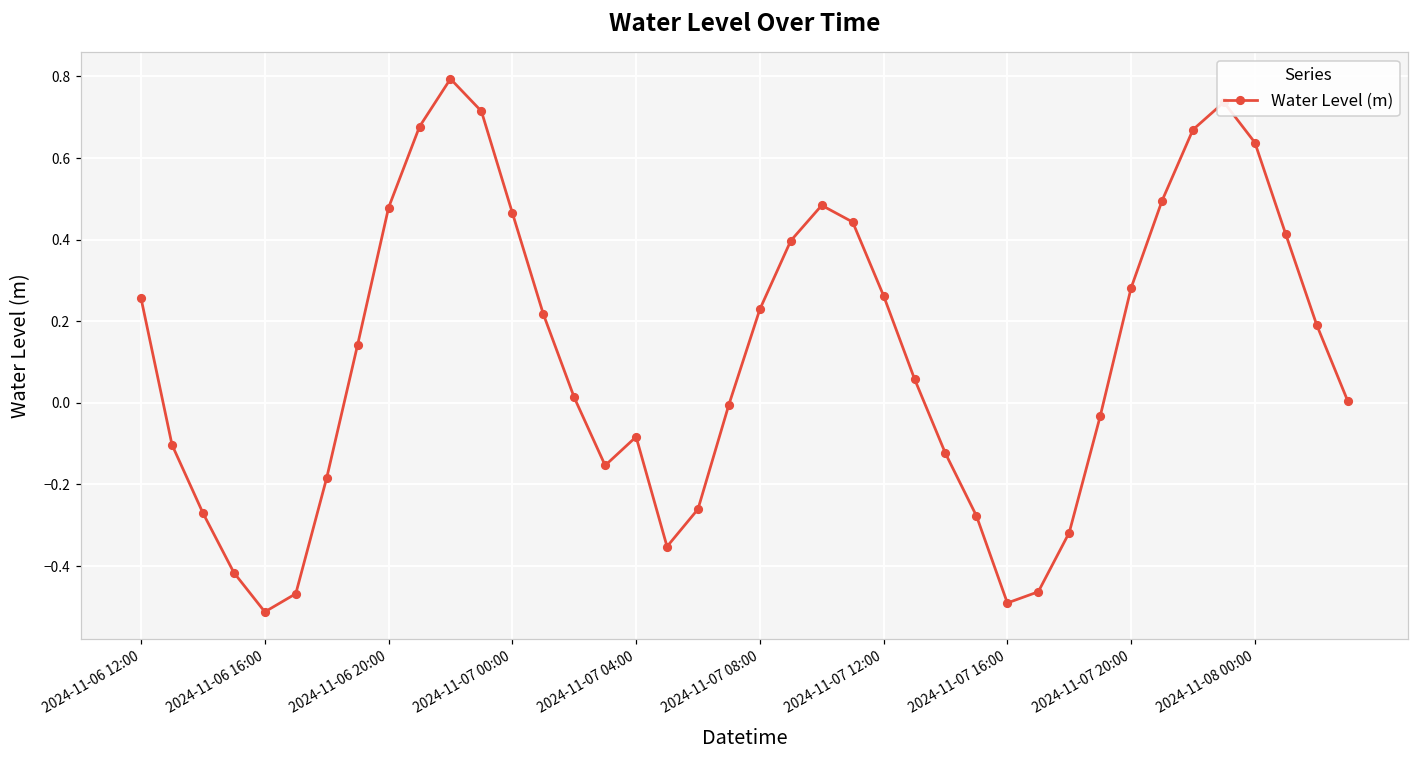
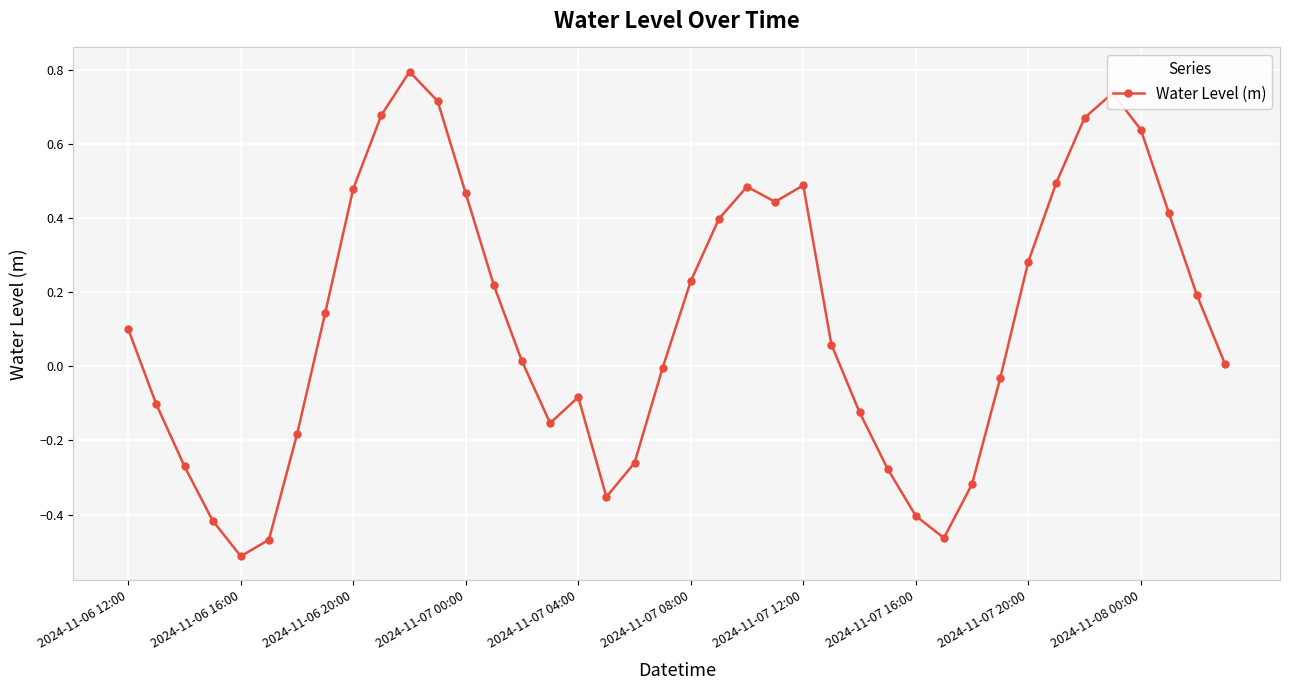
  {
-   "2024-11-06 12:00": 0.26,
+   "2024-11-06 12:00": 0.10,
    "2024-11-06 16:00": -0.51,
    "2024-11-06 20:00": 0.48,
    "2024-11-07 00:00": 0.47,
    "2024-11-07 04:00": -0.08,
    "2024-11-07 08:00": 0.23,
-   "2024-11-07 12:00": 0.26,
-   "2024-11-07 16:00": -0.49,
+   "2024-11-07 12:00": 0.49,
+   "2024-11-07 16:00": -0.40,
    "2024-11-07 20:00": 0.28,
    "2024-11-08 00:00": 0.64
  }
